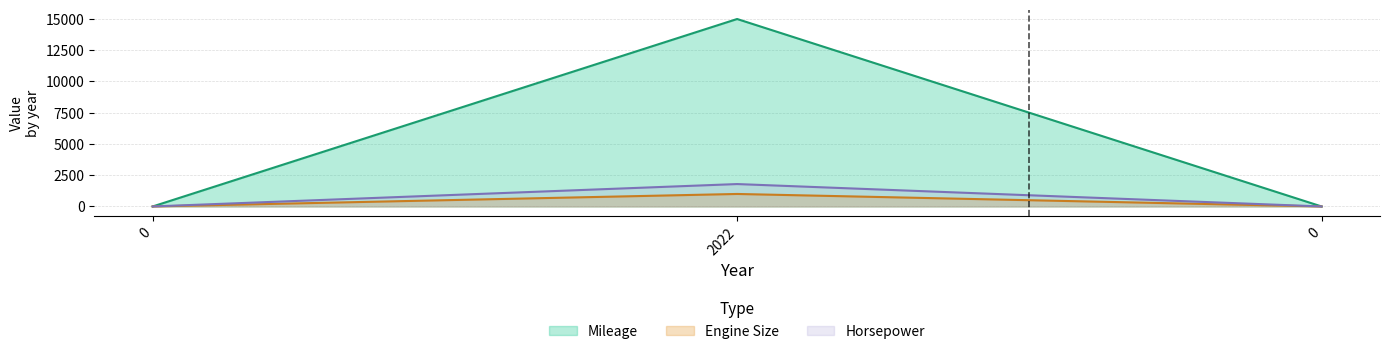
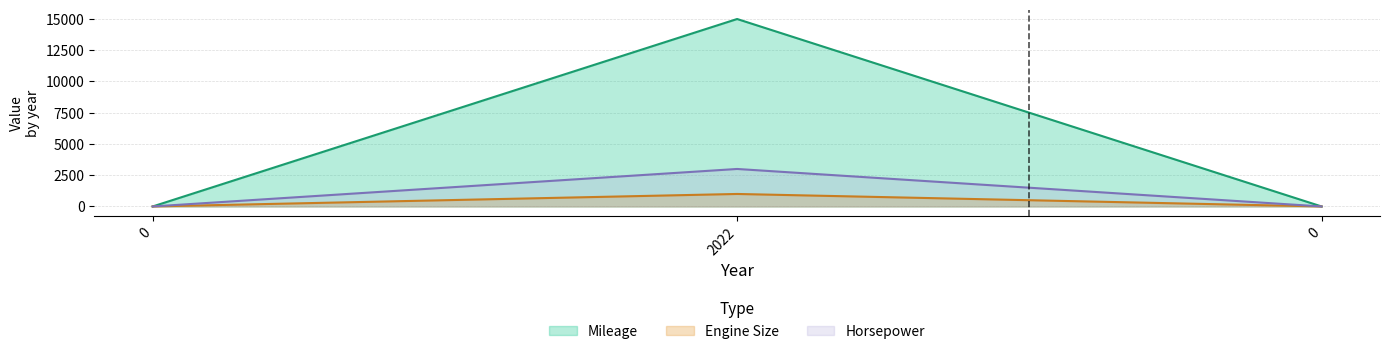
  {
    "Mileage": {
      "2022": 15000
    },
    "Engine Size": {
      "2022": 1000
    },
    "Horsepower": {
-     "2022": 1800
+     "2022": 3000
    }
  }
